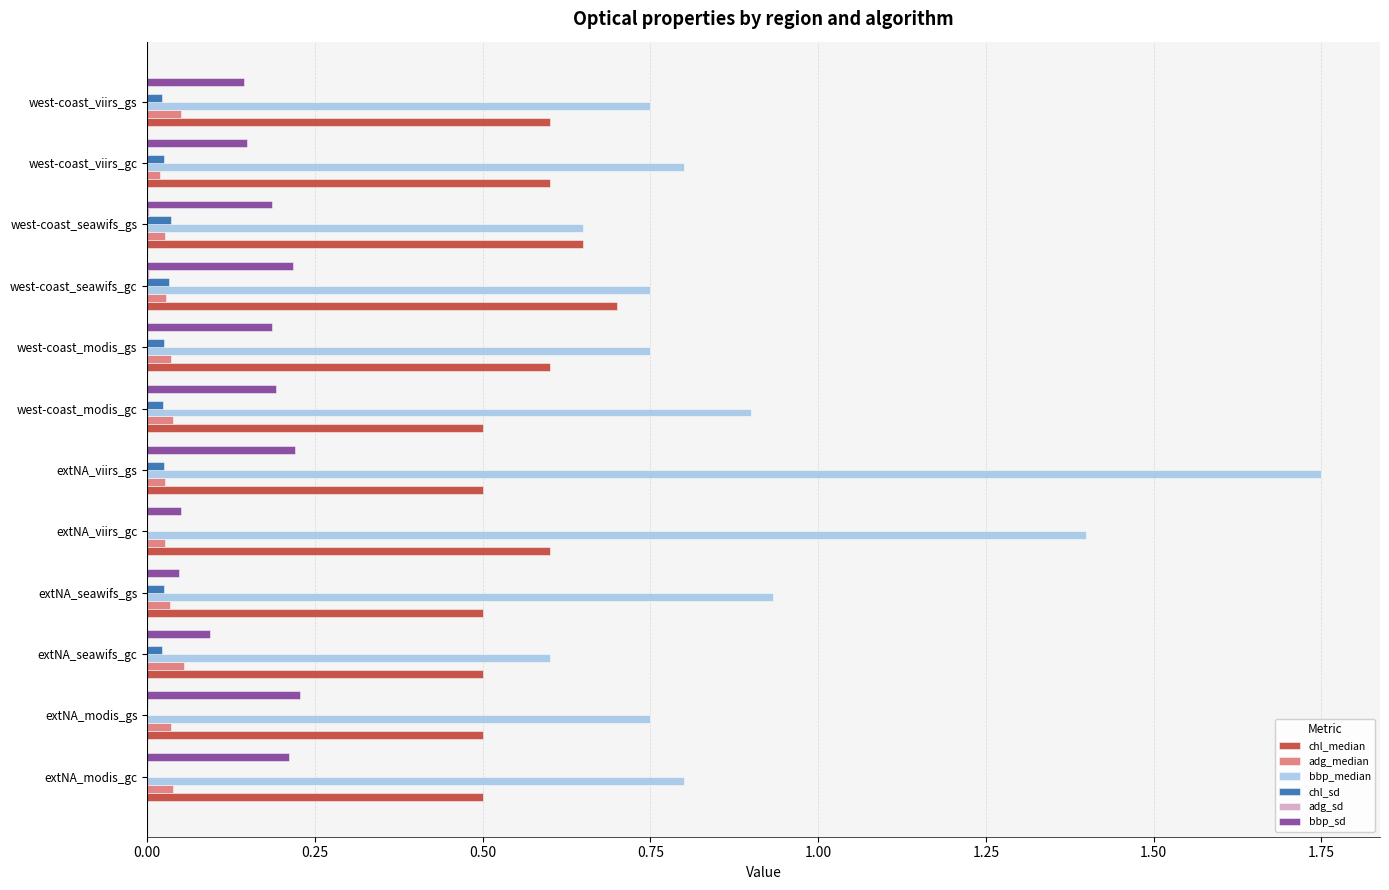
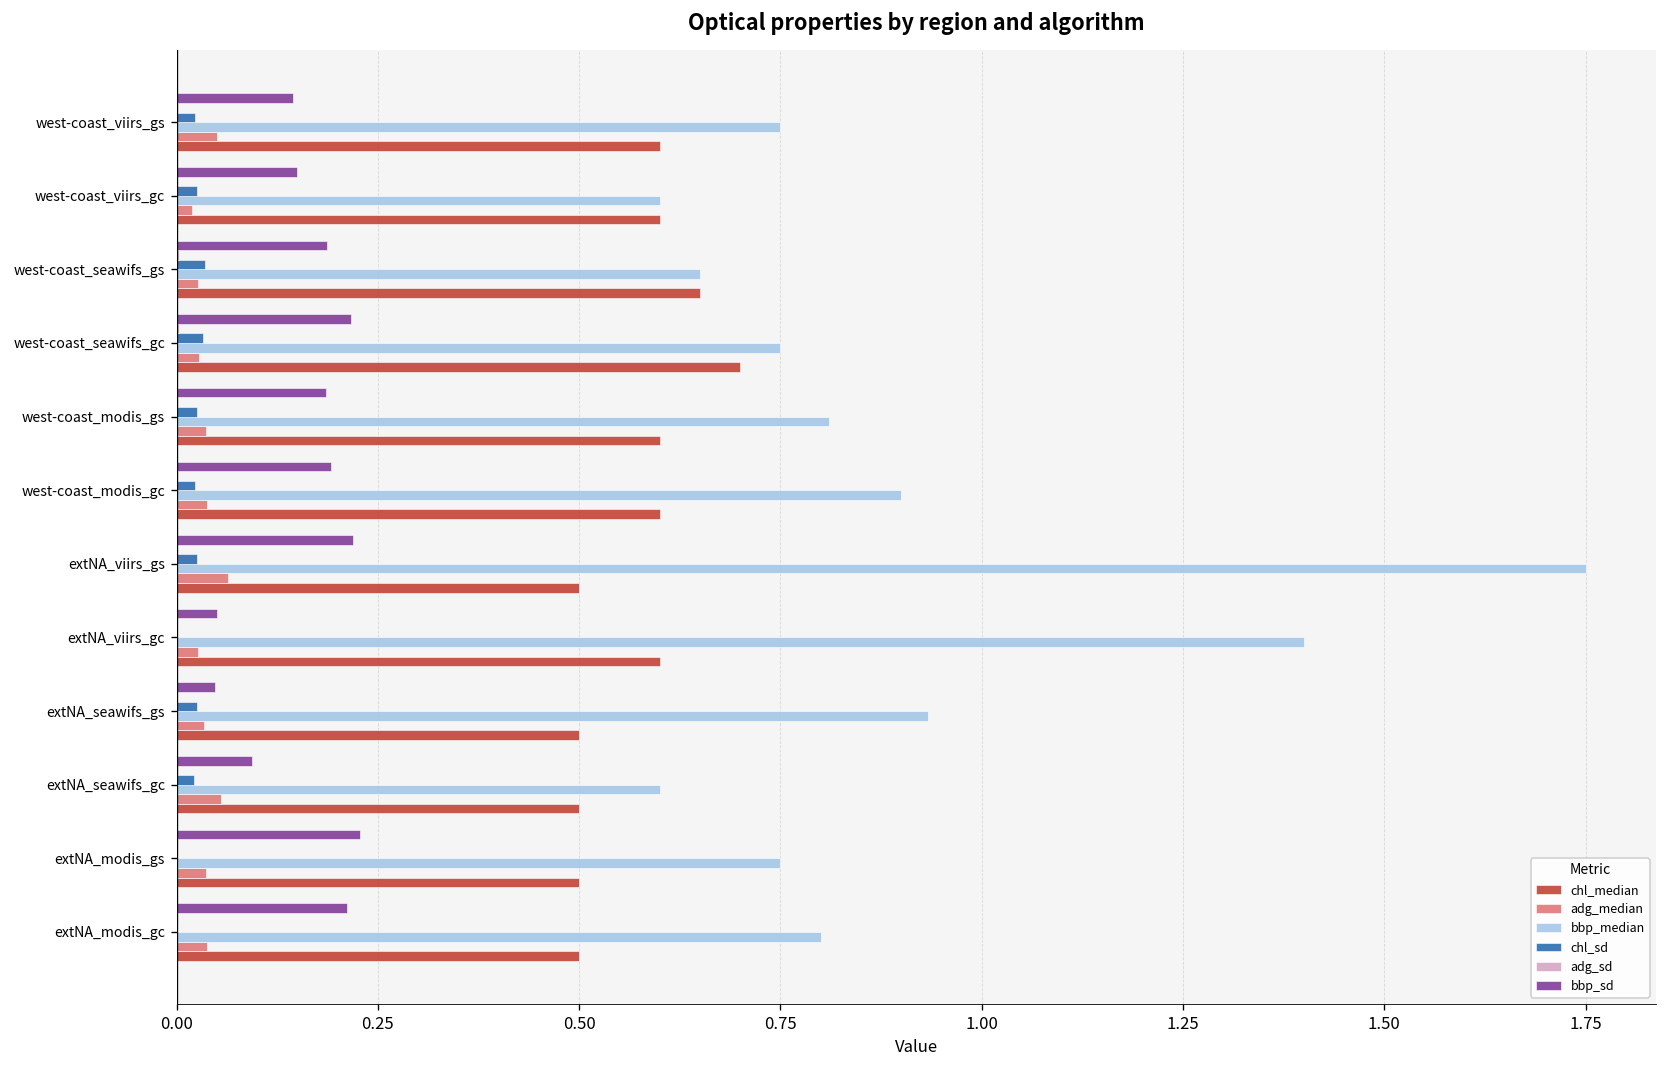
  {
    "chl_median": {
      "west-coast_viirs_gs": 0.6,
      "west-coast_viirs_gc": 0.6,
      "west-coast_seawifs_gs": 0.65,
      "west-coast_seawifs_gc": 0.7,
      "west-coast_modis_gs": 0.6,
-     "west-coast_modis_gc": 0.5,
+     "west-coast_modis_gc": 0.6,
      "extNA_viirs_gs": 0.5,
      "extNA_viirs_gc": 0.6,
      "extNA_seawifs_gs": 0.5,
      "extNA_seawifs_gc": 0.5,
      "extNA_modis_gs": 0.5,
      "extNA_modis_gc": 0.5
    },
    "adg_median": {
      "west-coast_viirs_gs": 0.05,
      "west-coast_viirs_gc": 0.02,
      "west-coast_seawifs_gs": 0.03,
      "west-coast_seawifs_gc": 0.03,
      "west-coast_modis_gs": 0.04,
      "west-coast_modis_gc": 0.04,
-     "extNA_viirs_gs": 0.03,
+     "extNA_viirs_gs": 0.06,
      "extNA_viirs_gc": 0.03,
      "extNA_seawifs_gs": 0.03,
      "extNA_seawifs_gc": 0.06,
      "extNA_modis_gs": 0.04,
      "extNA_modis_gc": 0.04
    },
    "bbp_median": {
      "west-coast_viirs_gs": 0.75,
-     "west-coast_viirs_gc": 0.8,
+     "west-coast_viirs_gc": 0.6,
      "west-coast_seawifs_gs": 0.65,
      "west-coast_seawifs_gc": 0.75,
-     "west-coast_modis_gs": 0.75,
+     "west-coast_modis_gs": 0.81,
      "west-coast_modis_gc": 0.90,
      "extNA_viirs_gs": 1.75,
      "extNA_viirs_gc": 1.40,
      "extNA_seawifs_gs": 0.93,
      "extNA_seawifs_gc": 0.60,
      "extNA_modis_gs": 0.75,
      "extNA_modis_gc": 0.80
    },
    "chl_sd": {
      "west-coast_viirs_gs": 0.02,
      "west-coast_viirs_gc": 0.02,
      "west-coast_seawifs_gs": 0.03,
      "west-coast_seawifs_gc": 0.03,
      "west-coast_modis_gs": 0.03,
      "west-coast_modis_gc": 0.02,
      "extNA_viirs_gs": 0.03,
      "extNA_viirs_gc": 0.00,
      "extNA_seawifs_gs": 0.03,
      "extNA_seawifs_gc": 0.02,
      "extNA_modis_gs": 0.00,
      "extNA_modis_gc": 0.00
    },
    "adg_sd": {
      "extNA_viirs_gs": 0.00,
      "extNA_viirs_gc": 0.00,
      "extNA_seawifs_gs": 0.00
    },
    "bbp_sd": {
      "west-coast_viirs_gs": 0.14,
      "west-coast_viirs_gc": 0.15,
      "west-coast_seawifs_gs": 0.19,
      "west-coast_seawifs_gc": 0.22,
      "west-coast_modis_gs": 0.19,
      "west-coast_modis_gc": 0.19,
      "extNA_viirs_gs": 0.22,
      "extNA_viirs_gc": 0.05,
      "extNA_seawifs_gs": 0.05,
      "extNA_seawifs_gc": 0.09,
      "extNA_modis_gs": 0.23,
      "extNA_modis_gc": 0.21
    }
  }
